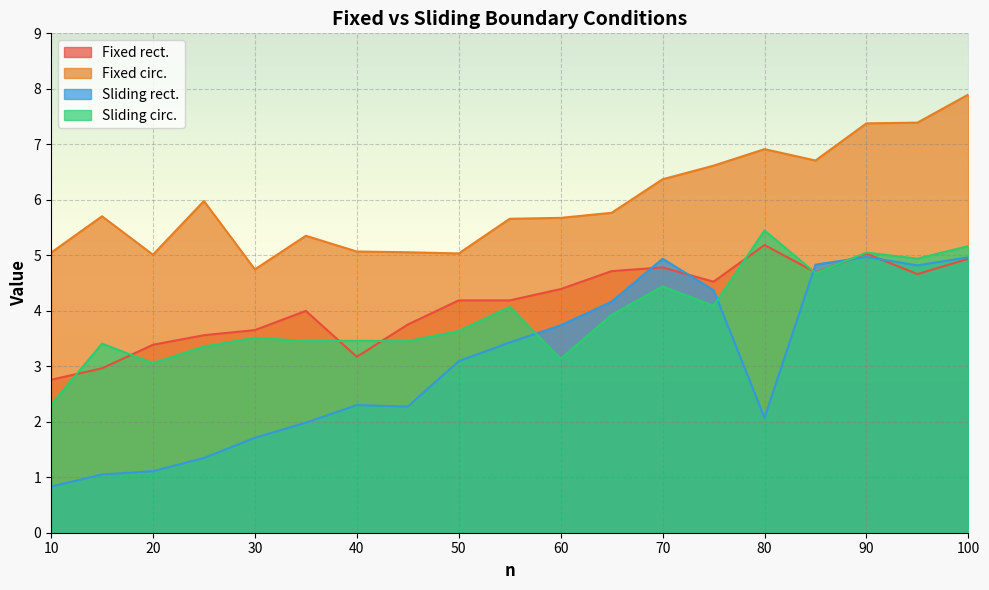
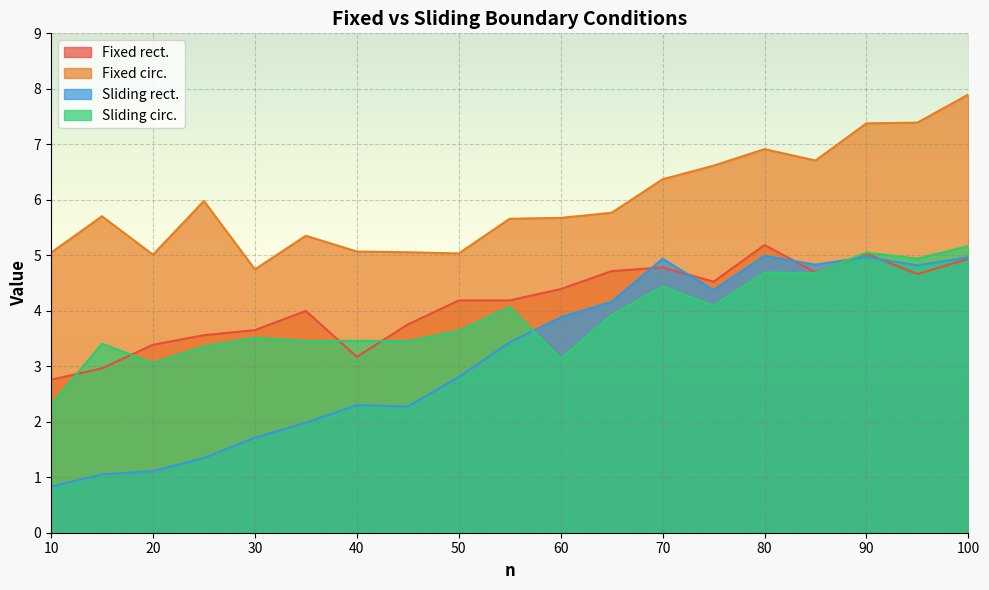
  {
    "Sliding rect.": {
      "10": 0.8,
      "20": 1.1,
      "30": 1.7,
      "40": 2.3,
-     "50": 3.1,
-     "60": 3.7,
+     "50": 2.8,
+     "60": 3.9,
      "70": 4.9,
-     "80": 2.1,
+     "80": 5.0,
      "90": 5.0
    },
    "Sliding circ.": {
      "10": 2.3,
      "20": 3.1,
      "30": 3.5,
      "40": 3.5,
      "50": 3.6,
      "60": 3.1,
      "70": 4.4,
-     "80": 5.4,
+     "80": 4.7,
      "100": 5.2
    }
  }
